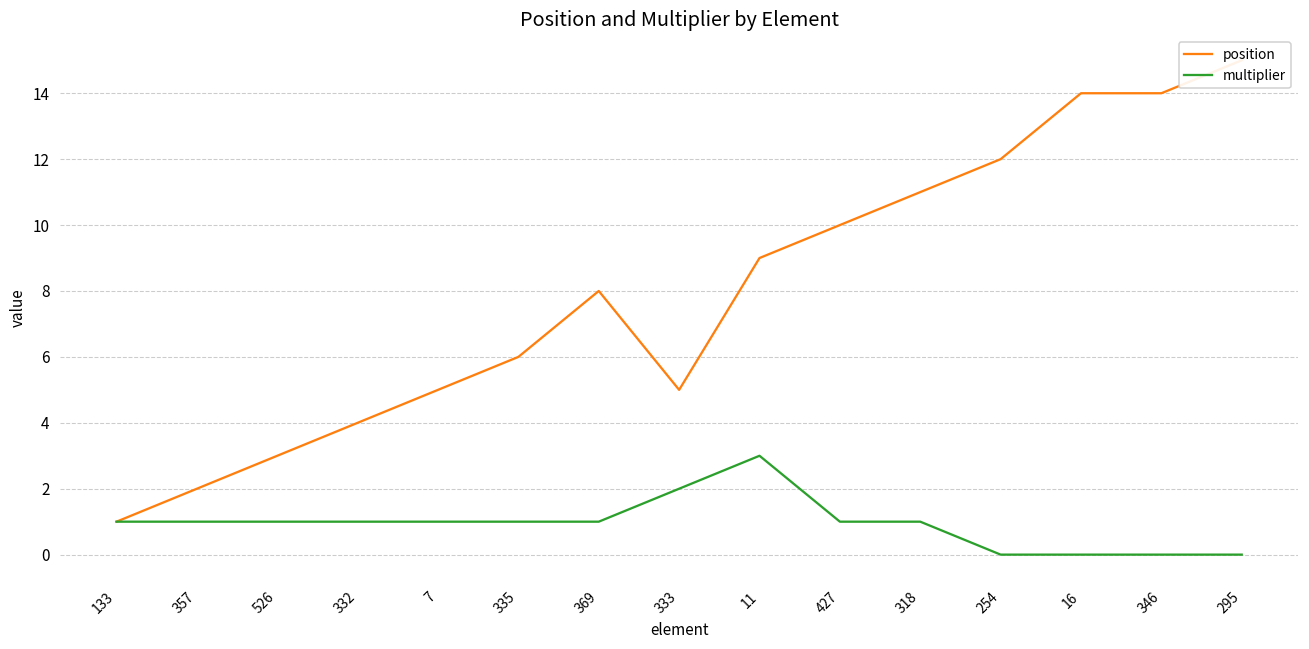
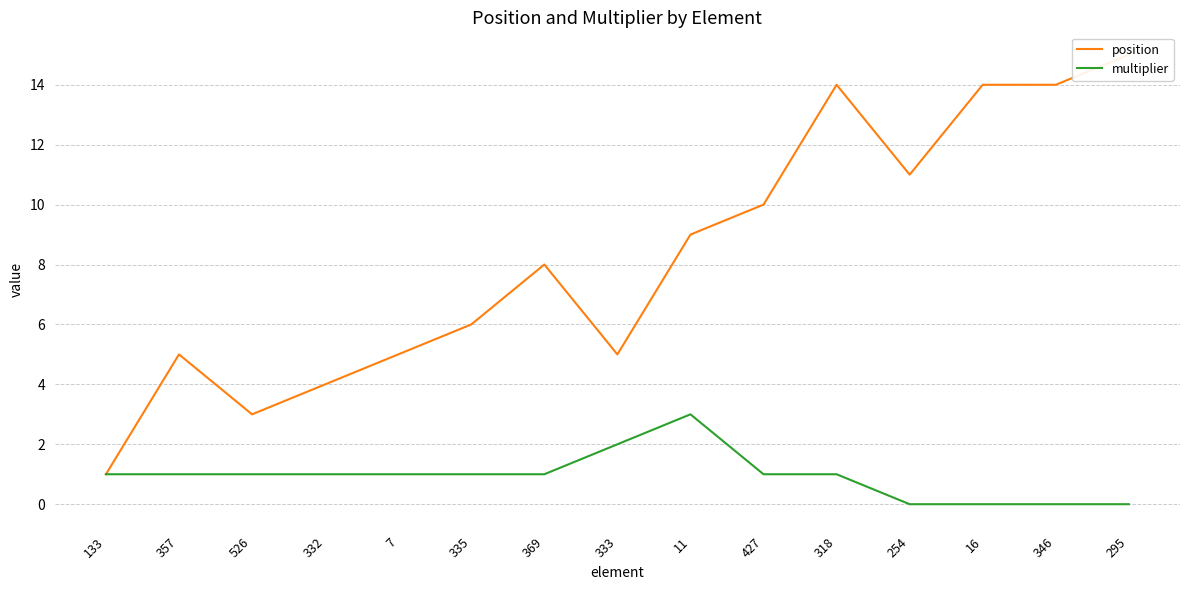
  {
    "position": {
-     "357": 2,
+     "357": 5,
      "526": 3,
      "332": 4,
      "7": 5,
      "335": 6,
      "369": 8,
      "333": 5,
      "11": 9,
      "427": 10,
-     "318": 11,
-     "254": 12,
+     "318": 14,
+     "254": 11,
      "16": 14,
      "346": 14
    },
    "multiplier": {
      "357": 1,
      "526": 1,
      "332": 1,
      "7": 1,
      "335": 1,
      "369": 1,
      "333": 2,
      "11": 3,
      "427": 1,
      "318": 1,
      "254": 0,
      "16": 0,
      "346": 0,
      "295": 0
    }
  }
